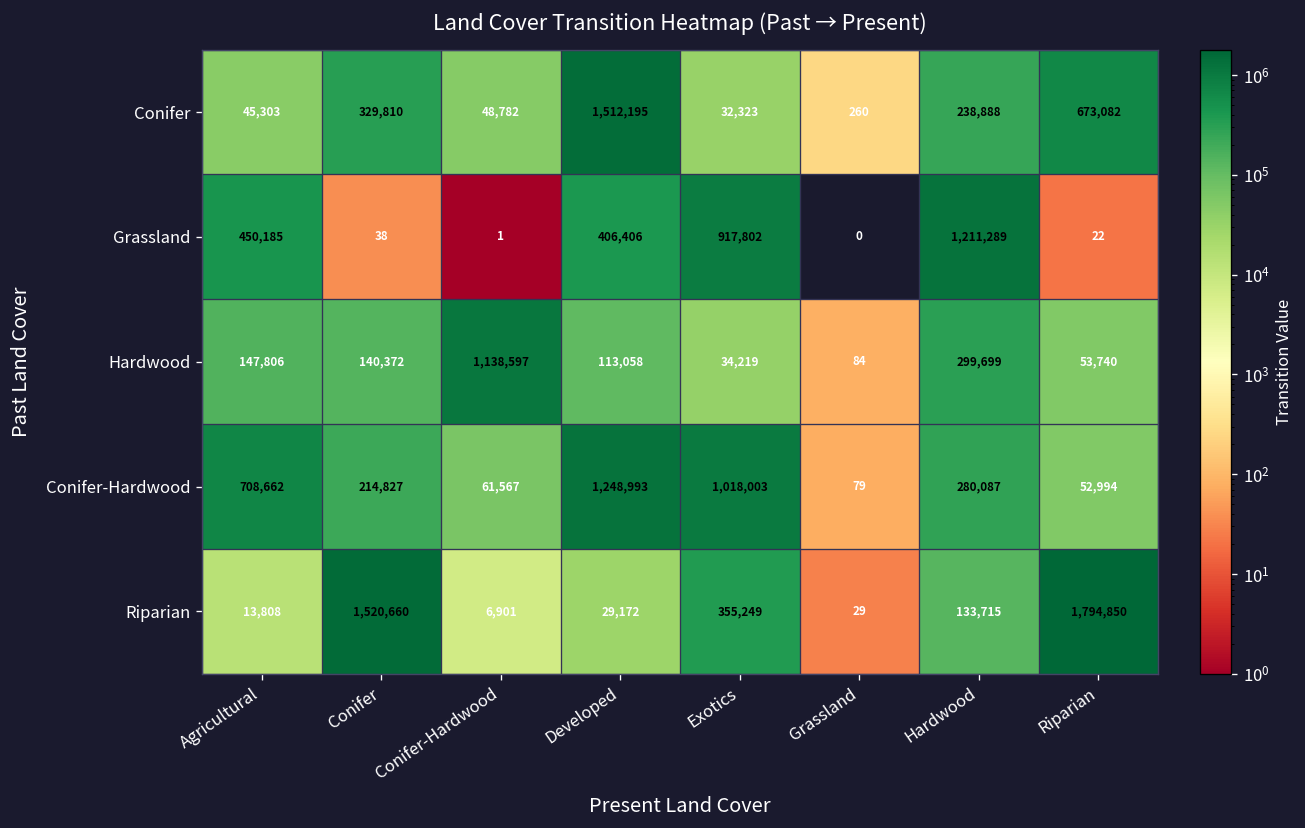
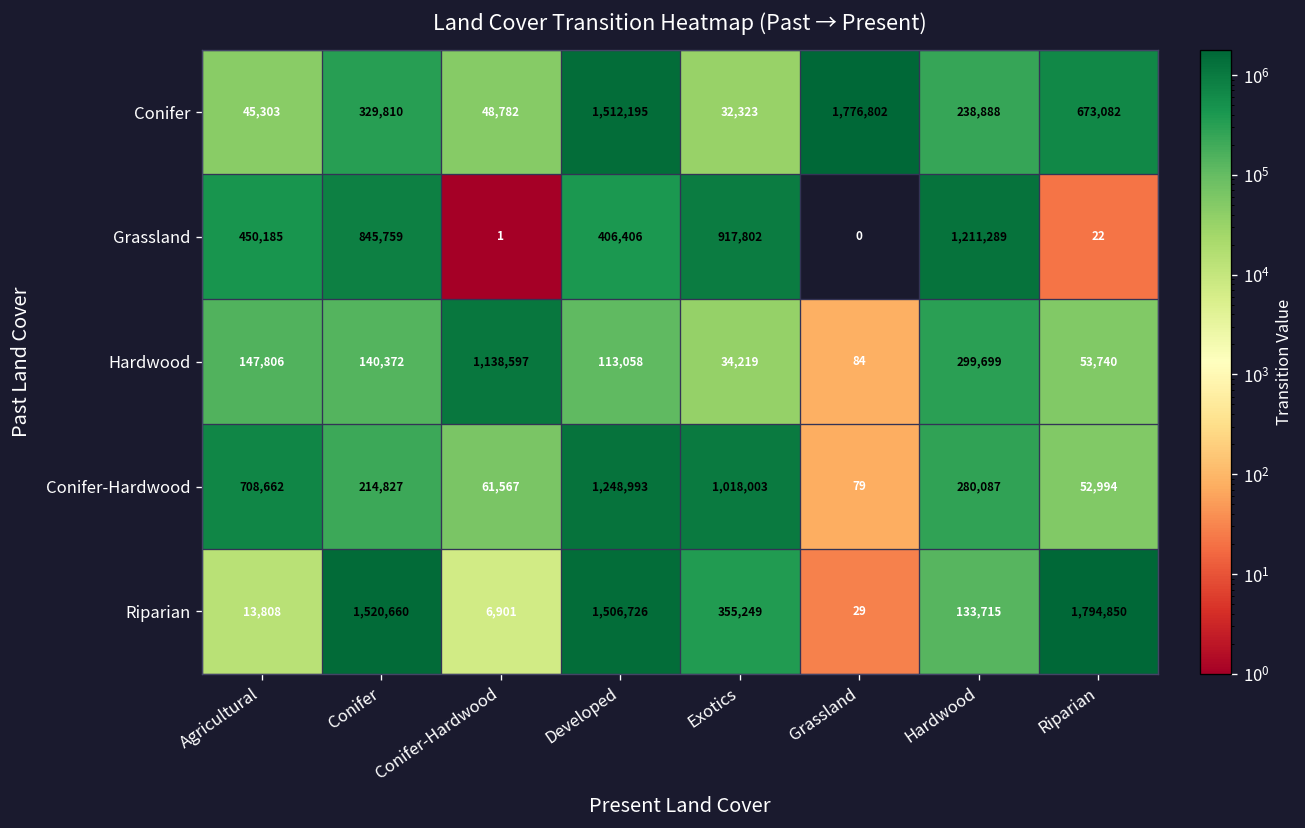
  {
    "Conifer": {
      "Agricultural": "45,303",
      "Conifer": "329,810",
      "Conifer-Hardwood": "48,782",
      "Developed": "1,512,195",
      "Exotics": "32,323",
-     "Grassland": "260",
+     "Grassland": "1,776,802",
      "Hardwood": "238,888",
      "Riparian": "673,082"
    },
    "Grassland": {
      "Agricultural": "450,185",
-     "Conifer": "38",
+     "Conifer": "845,759",
      "Conifer-Hardwood": "1",
      "Developed": "406,406",
      "Exotics": "917,802",
      "Grassland": "0",
      "Hardwood": "1,211,289",
      "Riparian": "22"
    },
    "Hardwood": {
      "Agricultural": "147,806",
      "Conifer": "140,372",
      "Conifer-Hardwood": "1,138,597",
      "Developed": "113,058",
      "Exotics": "34,219",
      "Grassland": "84",
      "Hardwood": "299,699",
      "Riparian": "53,740"
    },
    "Conifer-Hardwood": {
      "Agricultural": "708,662",
      "Conifer": "214,827",
      "Conifer-Hardwood": "61,567",
      "Developed": "1,248,993",
      "Exotics": "1,018,003",
      "Grassland": "79",
      "Hardwood": "280,087",
      "Riparian": "52,994"
    },
    "Riparian": {
      "Agricultural": "13,808",
      "Conifer": "1,520,660",
      "Conifer-Hardwood": "6,901",
-     "Developed": "29,172",
+     "Developed": "1,506,726",
      "Exotics": "355,249",
      "Grassland": "29",
      "Hardwood": "133,715",
      "Riparian": "1,794,850"
    }
  }
